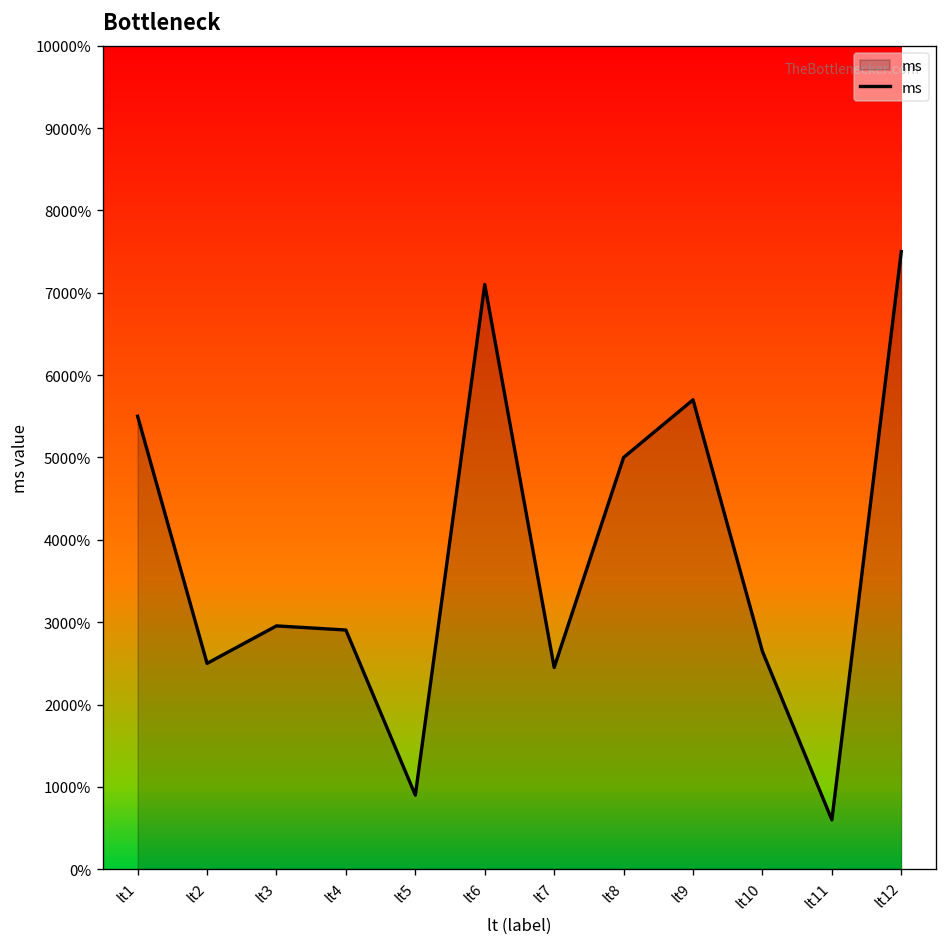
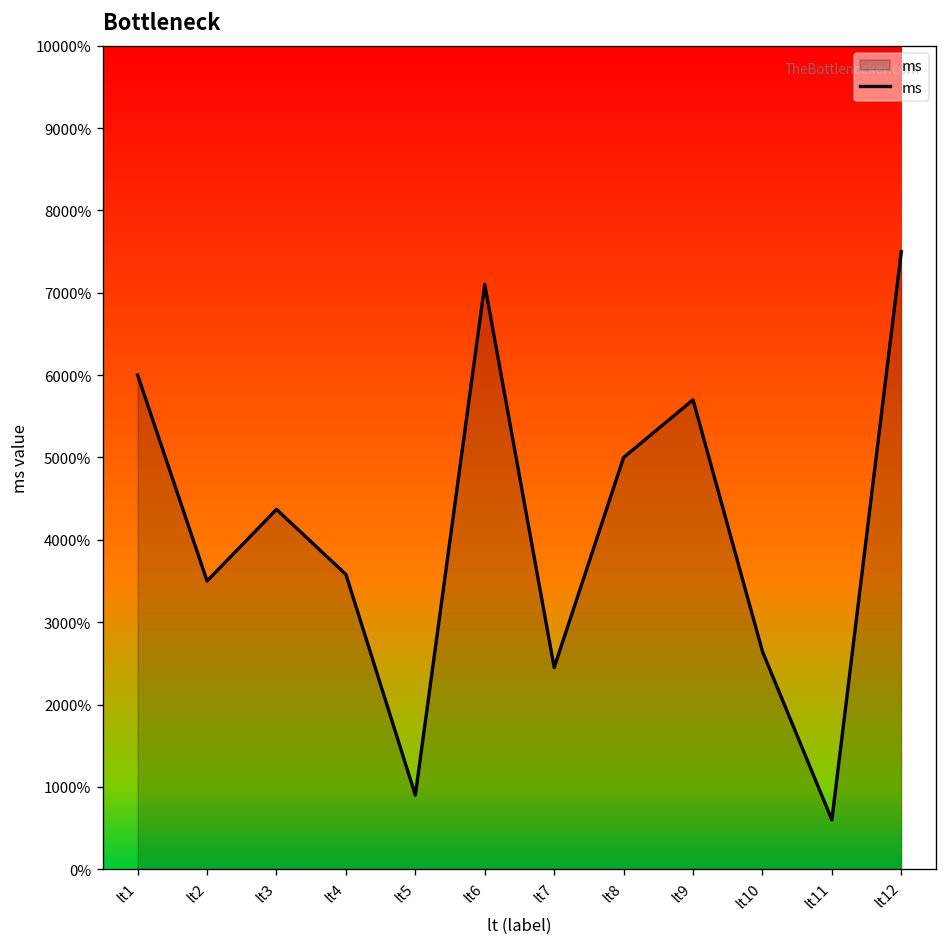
  {
-   "lt1": "5500%",
-   "lt2": "2500%",
-   "lt3": "3000%",
-   "lt4": "2900%",
+   "lt1": "6000%",
+   "lt2": "3500%",
+   "lt3": "4400%",
+   "lt4": "3600%",
    "lt5": "900%",
    "lt6": "7100%",
    "lt7": "2500%",
    "lt8": "5000%",
    "lt9": "5700%",
    "lt10": "2600%",
    "lt11": "600%",
    "lt12": "7500%"
  }
